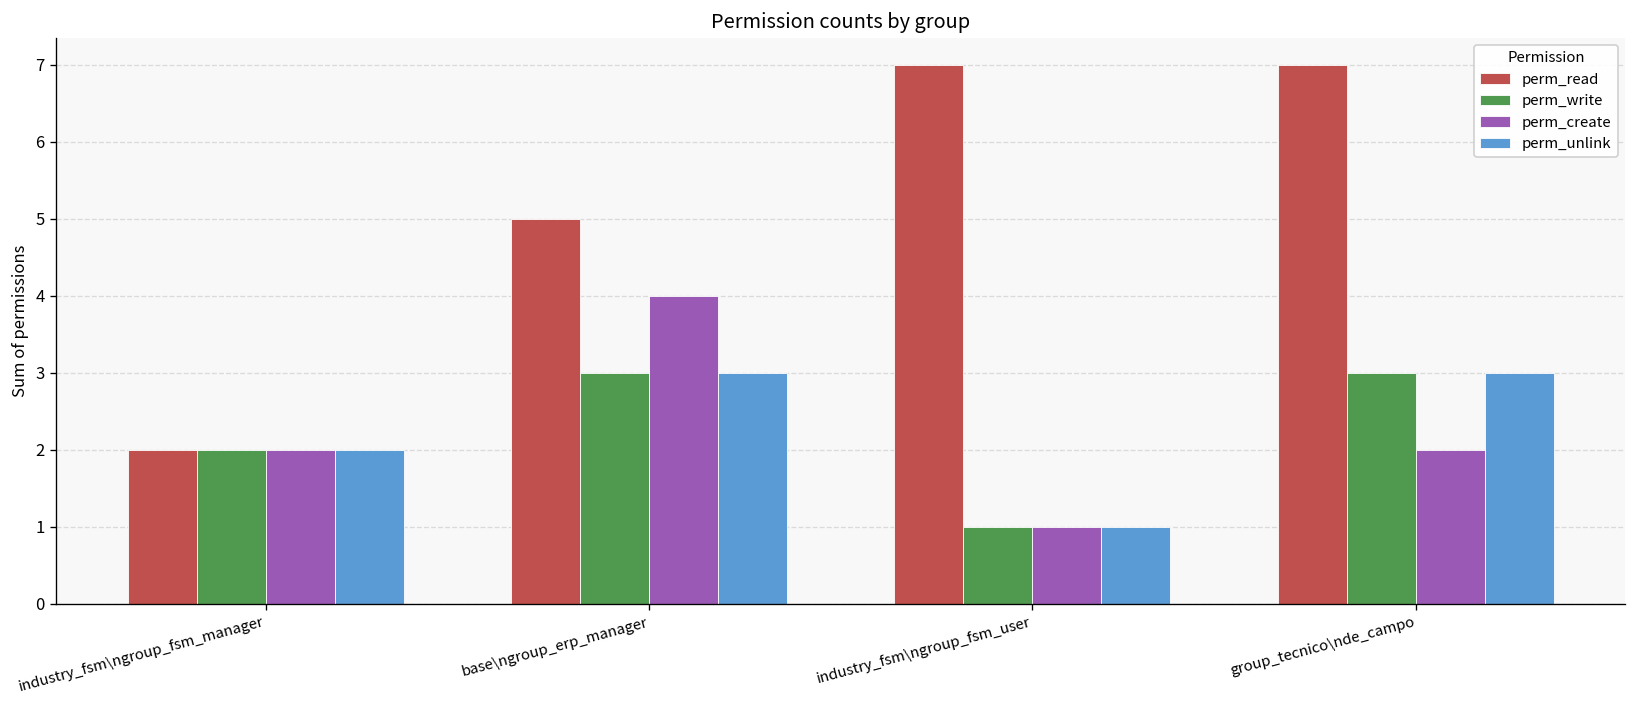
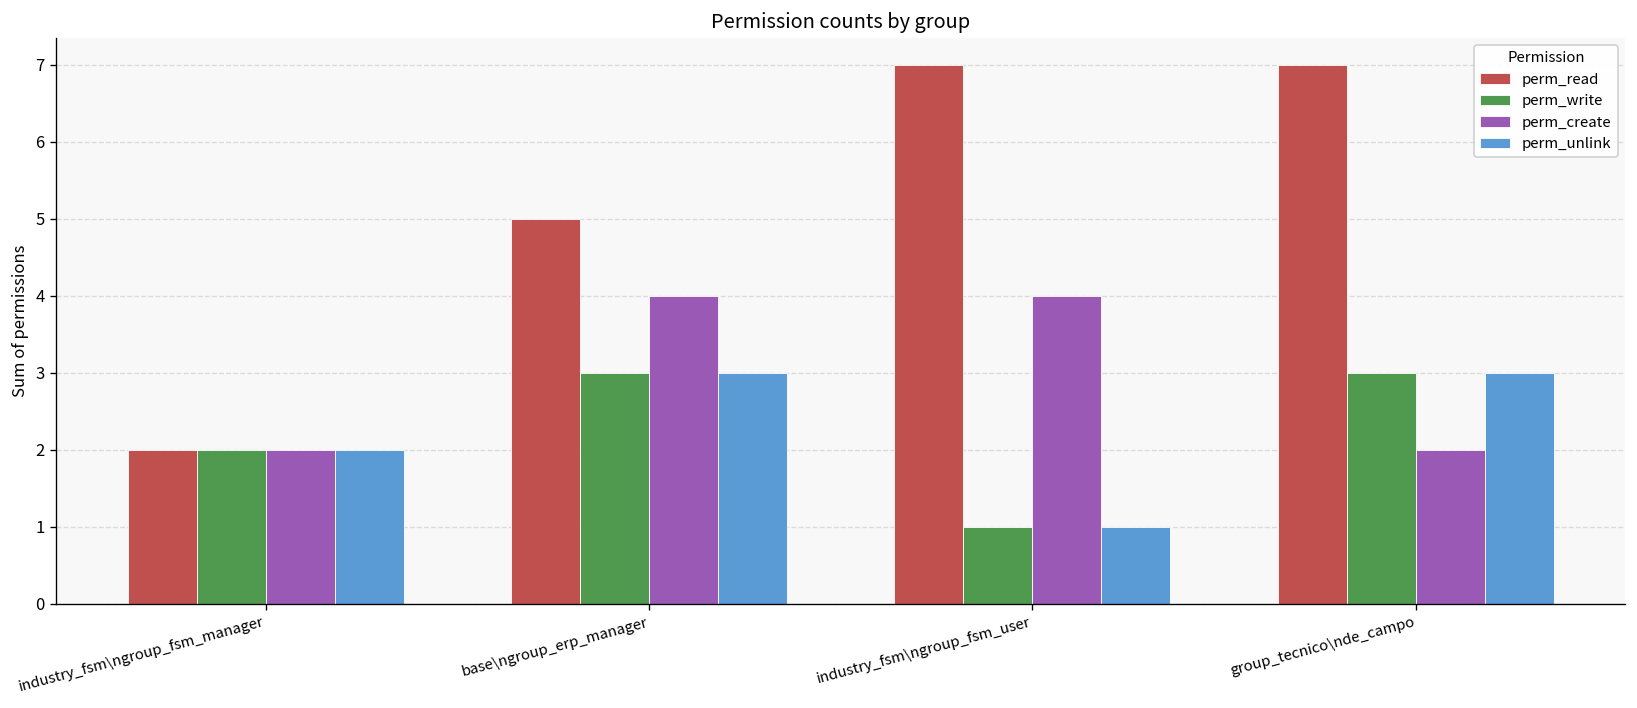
  {
    "perm_read": {
      "industry_fsm\\ngroup_fsm_manager": 2,
      "base\\ngroup_erp_manager": 5,
      "industry_fsm\\ngroup_fsm_user": 7,
      "group_tecnico\\nde_campo": 7
    },
    "perm_write": {
      "industry_fsm\\ngroup_fsm_manager": 2,
      "base\\ngroup_erp_manager": 3,
      "industry_fsm\\ngroup_fsm_user": 1,
      "group_tecnico\\nde_campo": 3
    },
    "perm_create": {
      "industry_fsm\\ngroup_fsm_manager": 2,
      "base\\ngroup_erp_manager": 4,
-     "industry_fsm\\ngroup_fsm_user": 1,
+     "industry_fsm\\ngroup_fsm_user": 4,
      "group_tecnico\\nde_campo": 2
    },
    "perm_unlink": {
      "industry_fsm\\ngroup_fsm_manager": 2,
      "base\\ngroup_erp_manager": 3,
      "industry_fsm\\ngroup_fsm_user": 1,
      "group_tecnico\\nde_campo": 3
    }
  }
